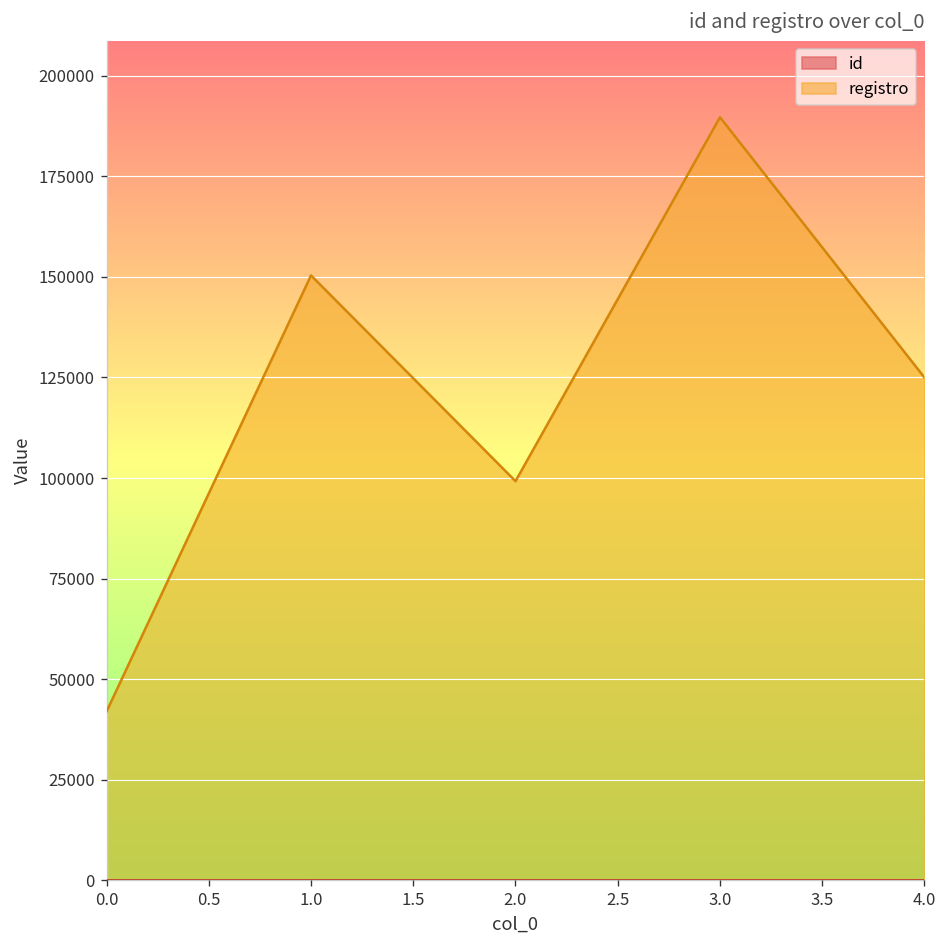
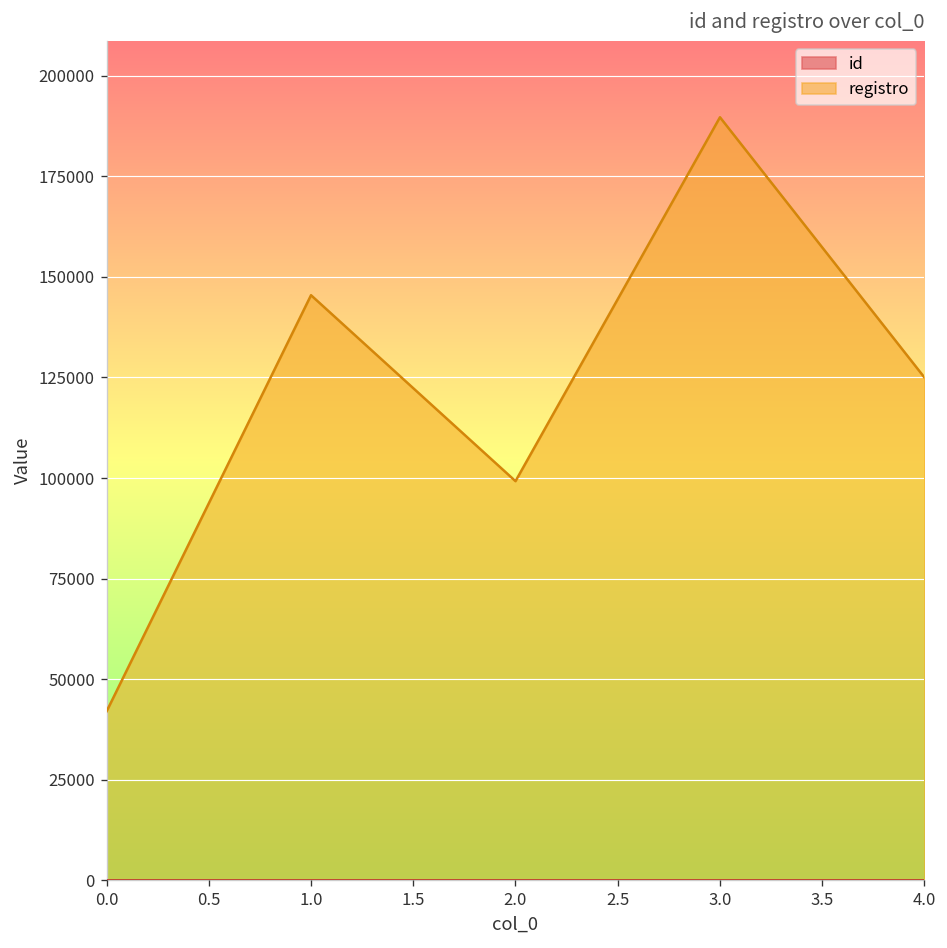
  {
    "id": {
      "0.0": 0,
      "1.0": 0,
      "2.0": 0,
      "3.0": 0,
      "4.0": 0
    },
    "registro": {
      "0.0": 42000,
-     "1.0": 150000,
+     "1.0": 145000,
      "2.0": 99000,
      "3.0": 190000,
      "4.0": 125000
    }
  }
